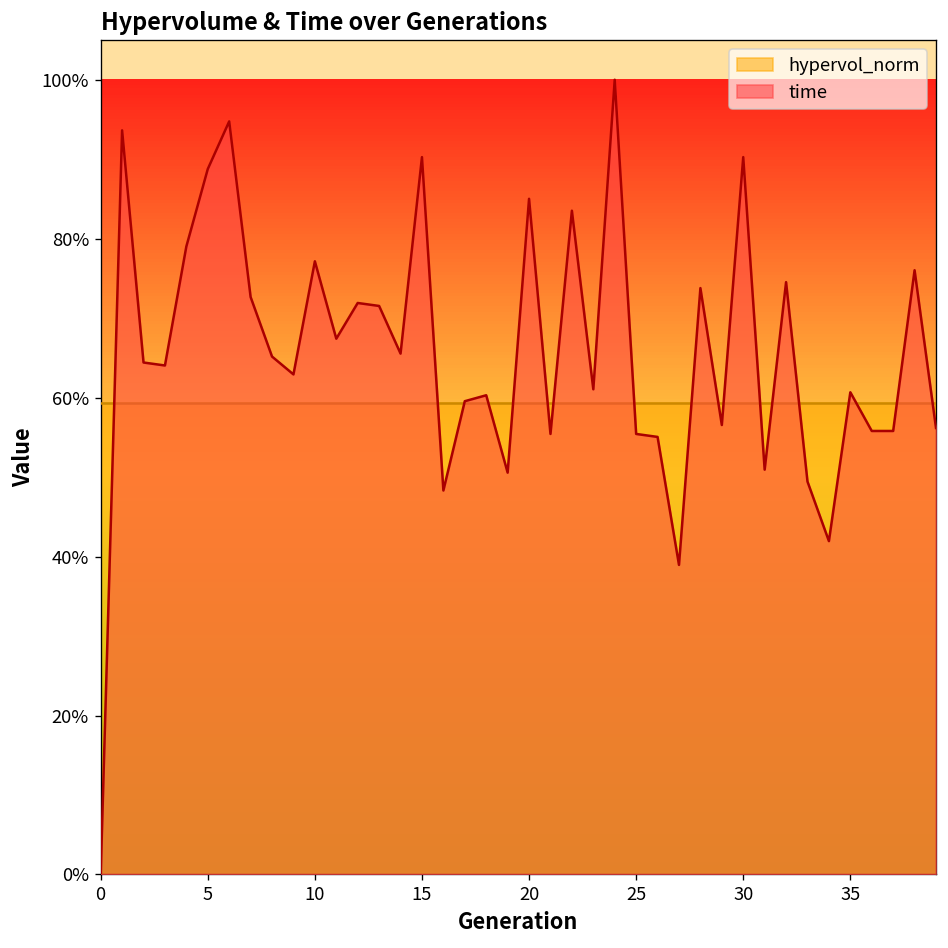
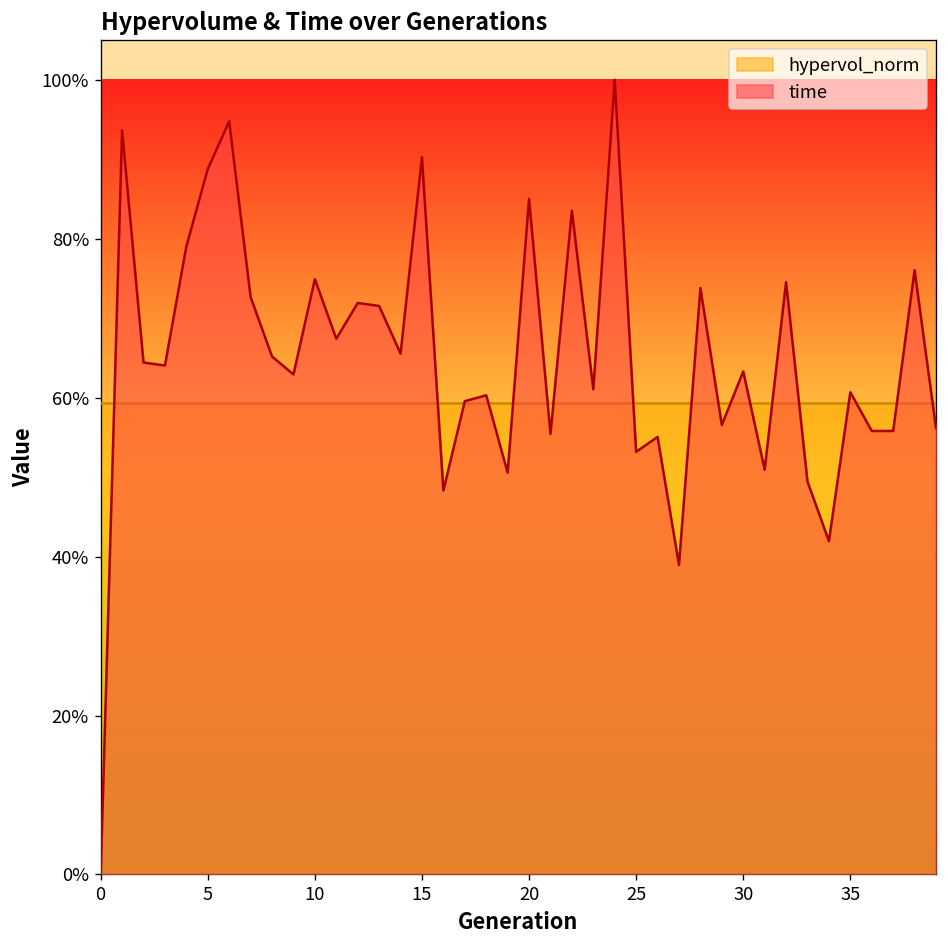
  {
    "hypervol_norm": {
      "0": "59%",
      "5": "59%",
      "10": "59%",
      "15": "59%",
      "20": "59%",
      "25": "59%",
      "30": "59%",
      "35": "59%"
    },
    "time": {
      "0": "0%",
      "5": "89%",
-     "10": "77%",
+     "10": "75%",
      "15": "90%",
      "20": "85%",
-     "25": "55%",
-     "30": "90%",
+     "25": "53%",
+     "30": "63%",
      "35": "61%"
    }
  }
